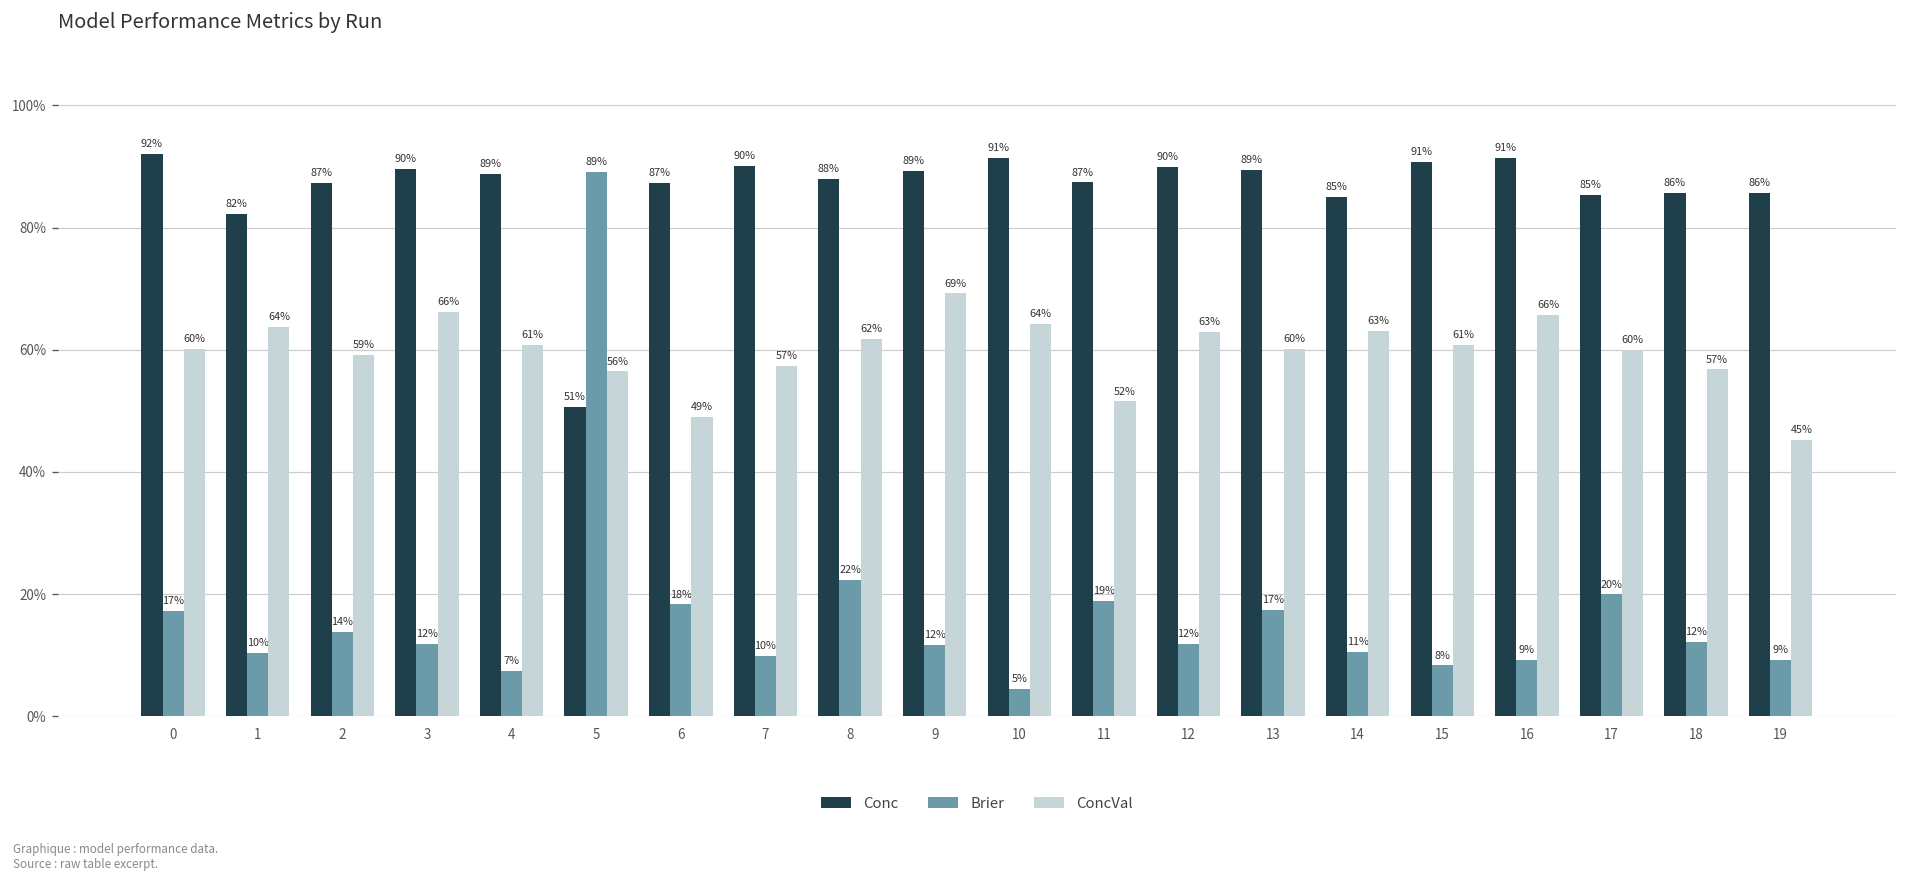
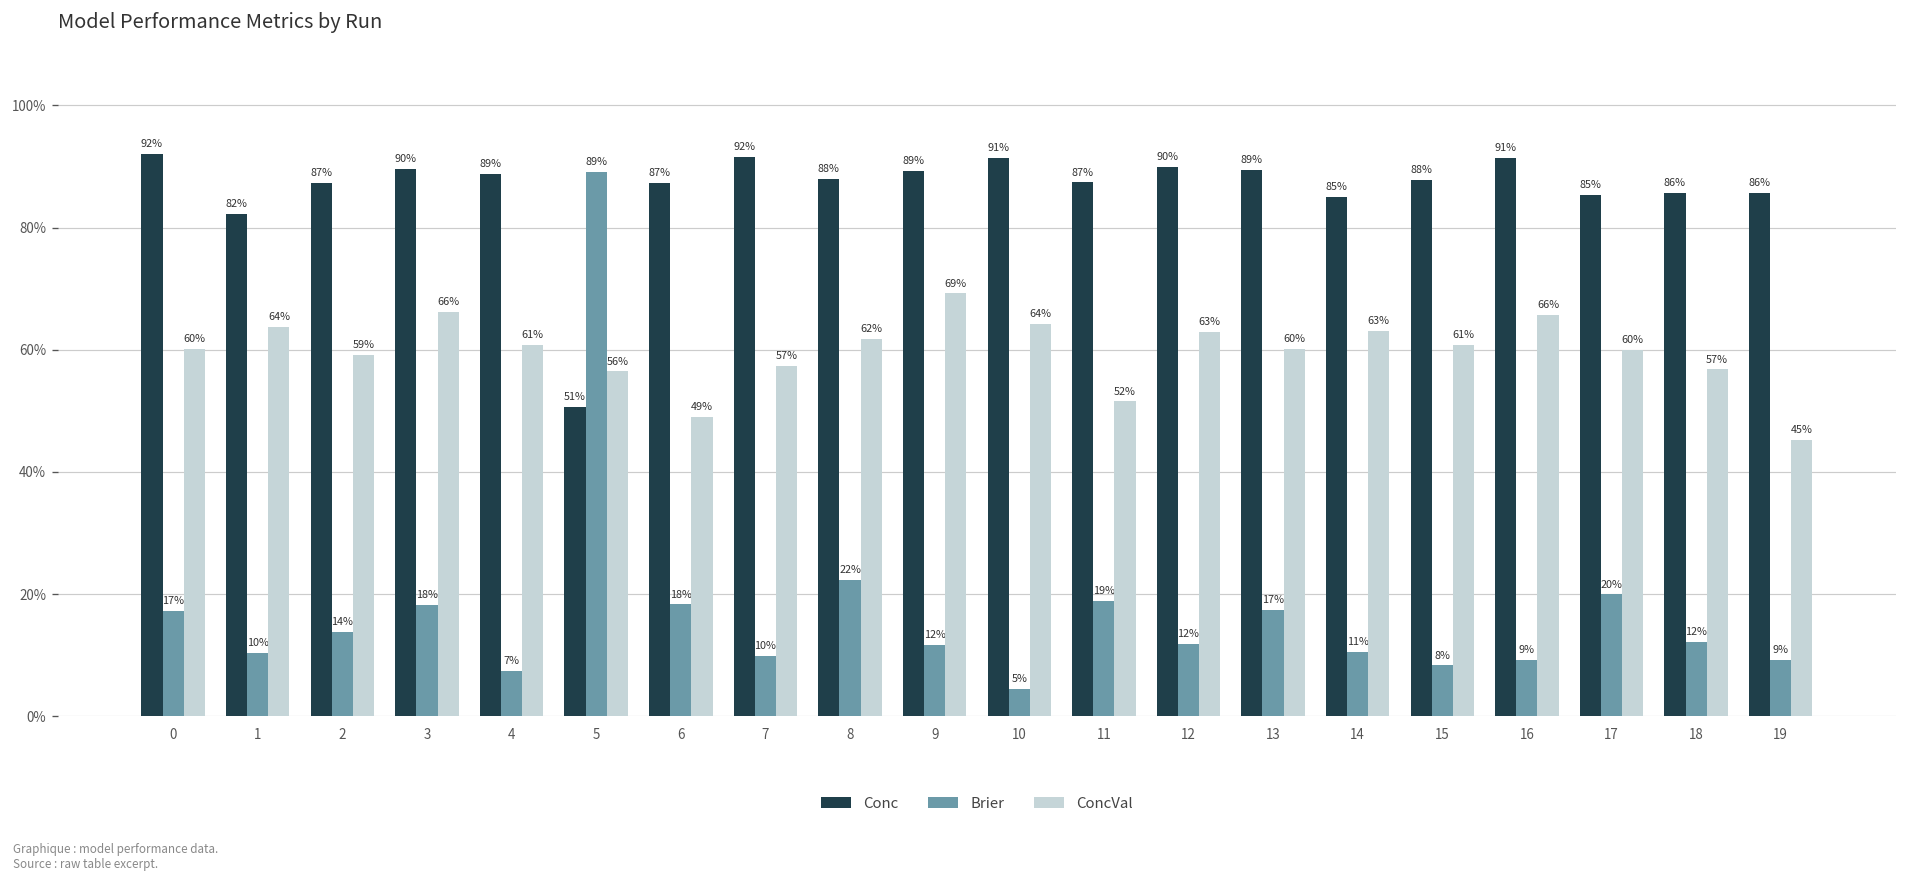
  {
    "Conc": {
      "0": "92%",
      "1": "82%",
      "2": "87%",
      "3": "90%",
      "4": "89%",
      "5": "51%",
      "6": "87%",
-     "7": "90%",
+     "7": "92%",
      "8": "88%",
      "9": "89%",
      "10": "91%",
      "11": "87%",
      "12": "90%",
      "13": "89%",
      "14": "85%",
-     "15": "91%",
+     "15": "88%",
      "16": "91%",
      "17": "85%",
      "18": "86%",
      "19": "86%"
    },
    "Brier": {
      "0": "17%",
      "1": "10%",
      "2": "14%",
-     "3": "12%",
+     "3": "18%",
      "4": "7%",
      "5": "89%",
      "6": "18%",
      "7": "10%",
      "8": "22%",
      "9": "12%",
      "10": "5%",
      "11": "19%",
      "12": "12%",
      "13": "17%",
      "14": "11%",
      "15": "8%",
      "16": "9%",
      "17": "20%",
      "18": "12%",
      "19": "9%"
    },
    "ConcVal": {
      "0": "60%",
      "1": "64%",
      "2": "59%",
      "3": "66%",
      "4": "61%",
      "5": "56%",
      "6": "49%",
      "7": "57%",
      "8": "62%",
      "9": "69%",
      "10": "64%",
      "11": "52%",
      "12": "63%",
      "13": "60%",
      "14": "63%",
      "15": "61%",
      "16": "66%",
      "17": "60%",
      "18": "57%",
      "19": "45%"
    }
  }
